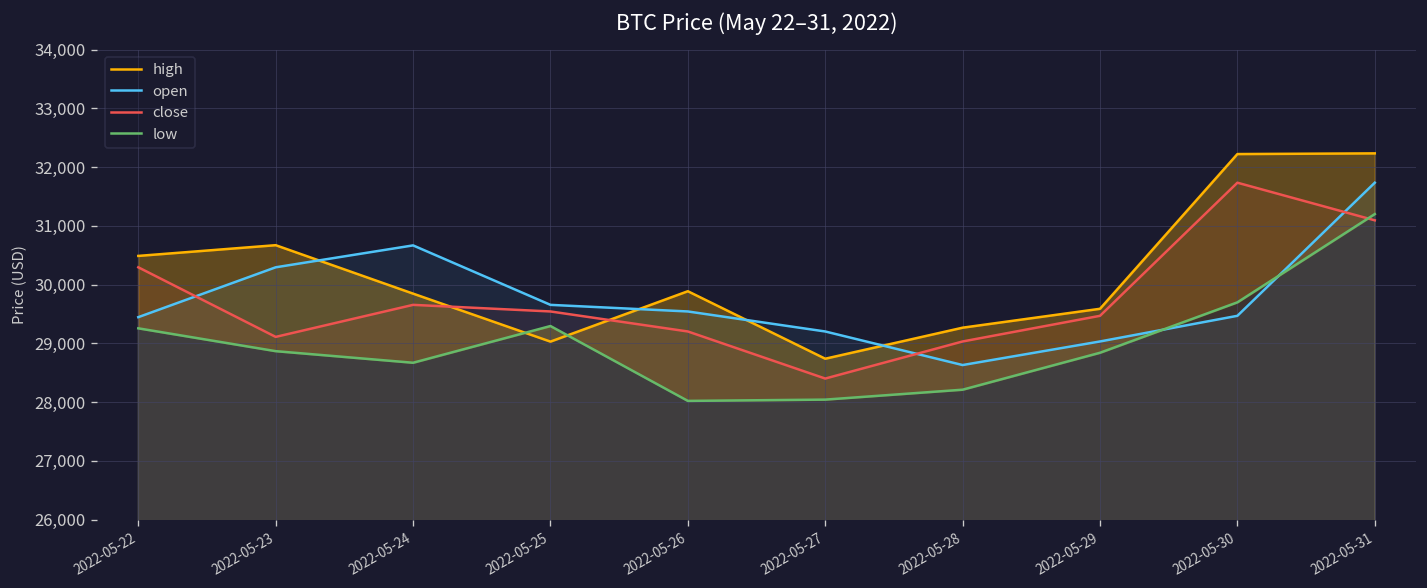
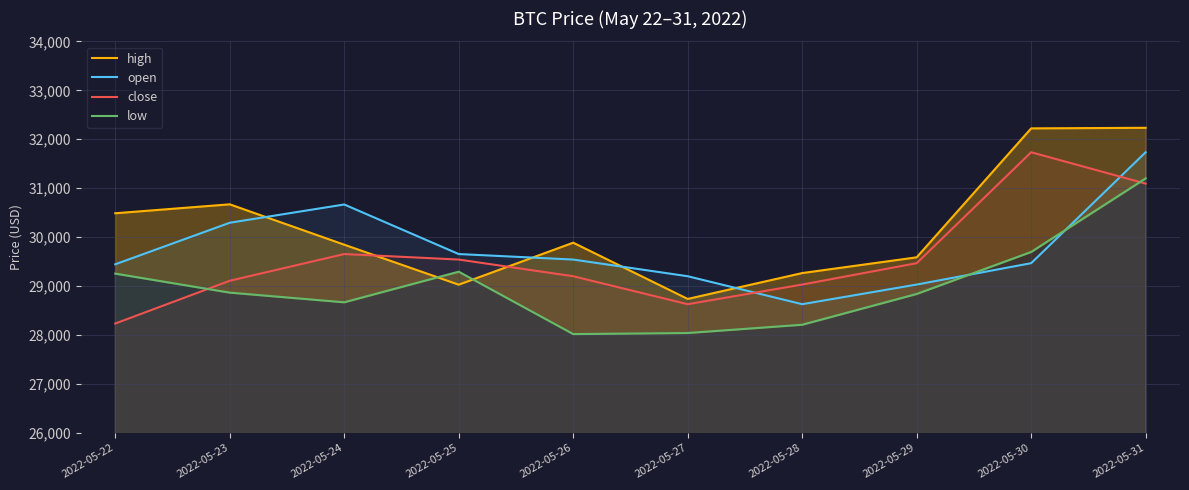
  {
    "open": {
      "2022-05-22": "29,400",
      "2022-05-23": "30,300",
      "2022-05-24": "30,700",
      "2022-05-25": "29,700",
      "2022-05-26": "29,500",
      "2022-05-27": "29,200",
      "2022-05-28": "28,600",
      "2022-05-29": "29,000",
      "2022-05-30": "29,500",
      "2022-05-31": "31,700"
    },
    "close": {
-     "2022-05-22": "30,300",
+     "2022-05-22": "28,200",
      "2022-05-23": "29,100",
      "2022-05-24": "29,700",
      "2022-05-25": "29,500",
      "2022-05-26": "29,200",
-     "2022-05-27": "28,400",
+     "2022-05-27": "28,600",
      "2022-05-28": "29,000",
      "2022-05-29": "29,500",
      "2022-05-30": "31,700",
      "2022-05-31": "31,100"
    },
    "low": {
      "2022-05-22": "29,300",
      "2022-05-23": "28,900",
      "2022-05-24": "28,700",
      "2022-05-26": "28,000",
      "2022-05-27": "28,000",
      "2022-05-28": "28,200",
      "2022-05-29": "28,800",
      "2022-05-30": "29,700",
      "2022-05-31": "31,200"
    }
  }
